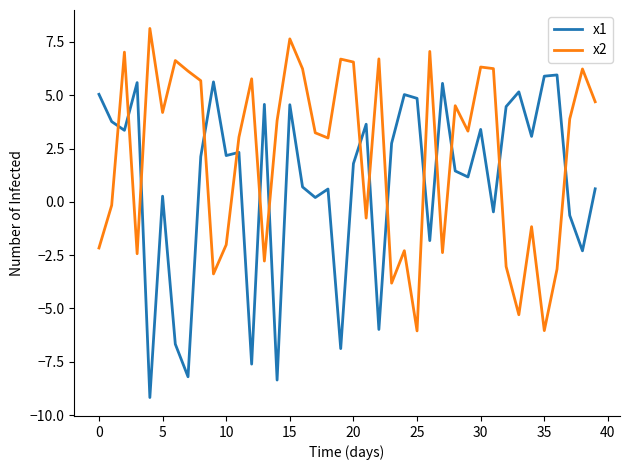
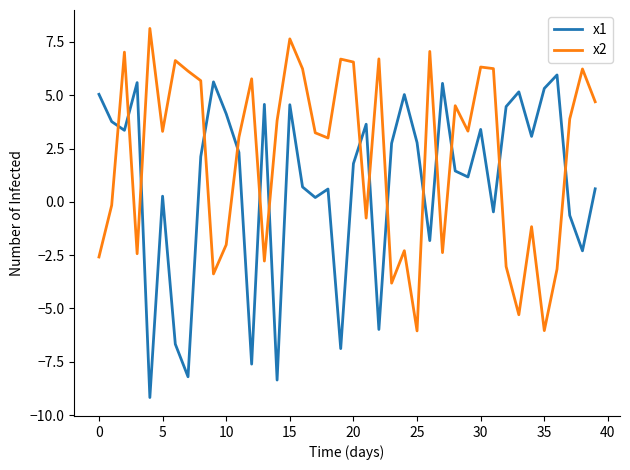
  {
    "x1": {
      "0": 5.0,
      "5": 0.3,
-     "10": 2.2,
+     "10": 4.1,
      "15": 4.6,
      "20": 1.8,
-     "25": 4.9,
+     "25": 2.8,
      "30": 3.4,
-     "35": 5.9
+     "35": 5.3
    },
    "x2": {
-     "0": -2.2,
-     "5": 4.2,
+     "0": -2.6,
+     "5": 3.3,
      "10": -2.0,
      "15": 7.6,
      "20": 6.6,
      "25": -6.1,
      "30": 6.3,
      "35": -6.0
    }
  }
